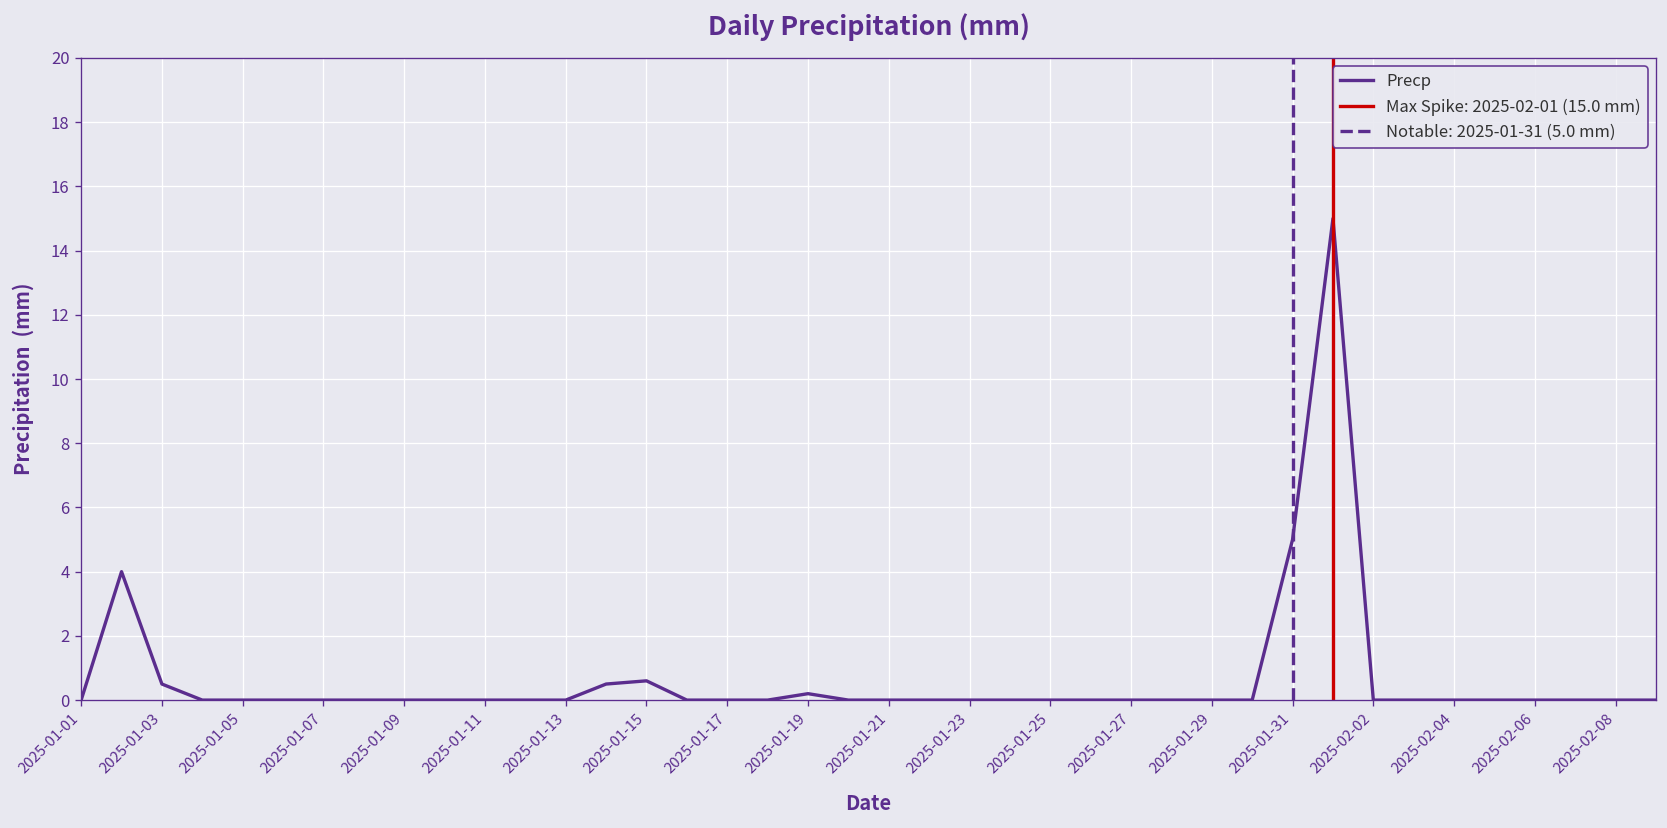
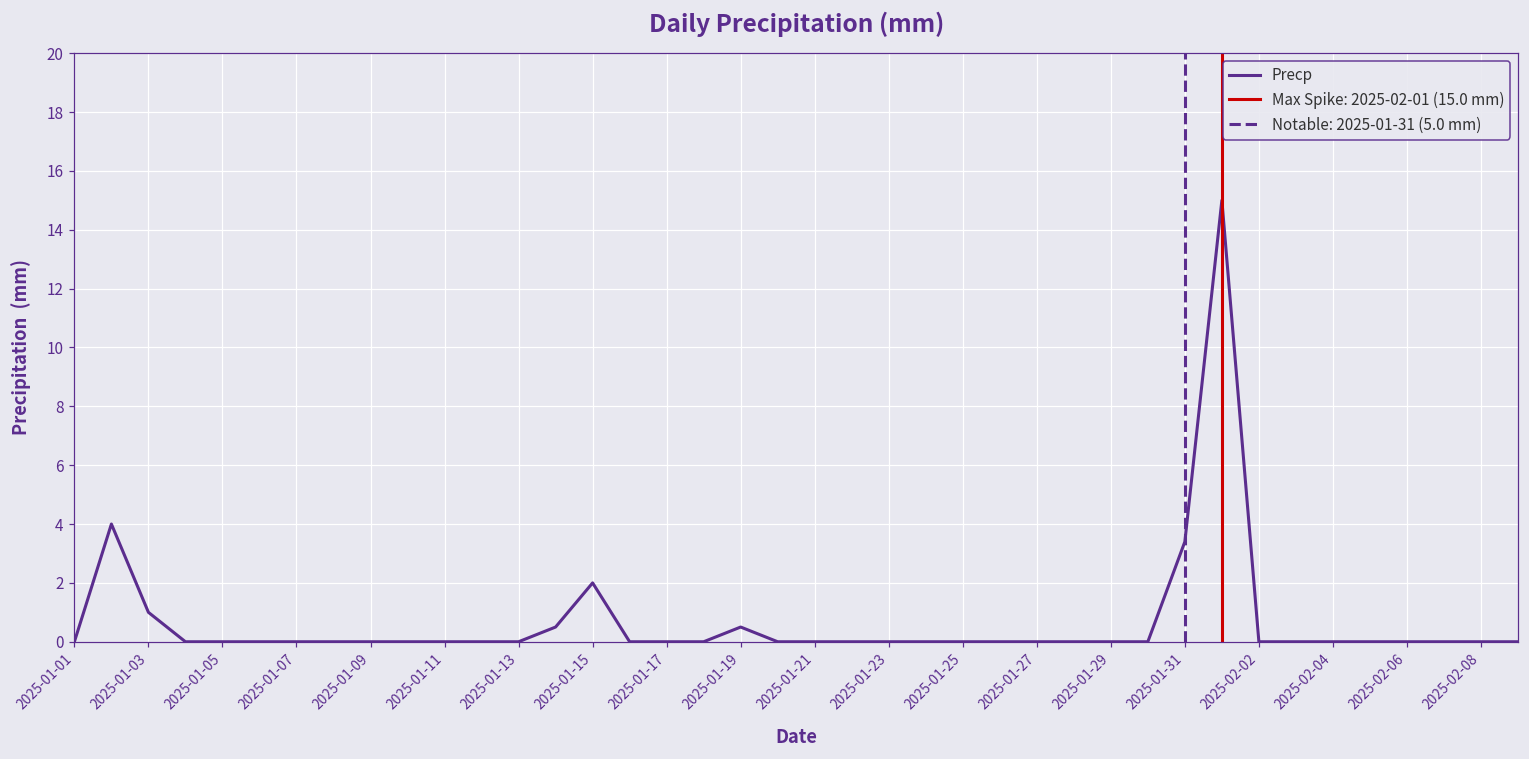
  {
    "2025-01-01": 0.0,
-   "2025-01-03": 0.5,
+   "2025-01-03": 1.0,
    "2025-01-05": 0.0,
    "2025-01-07": 0.0,
    "2025-01-09": 0.0,
    "2025-01-11": 0.0,
    "2025-01-13": 0.0,
-   "2025-01-15": 0.6,
+   "2025-01-15": 2.0,
    "2025-01-17": 0.0,
-   "2025-01-19": 0.2,
+   "2025-01-19": 0.5,
    "2025-01-21": 0.0,
    "2025-01-23": 0.0,
    "2025-01-25": 0.0,
    "2025-01-27": 0.0,
    "2025-01-29": 0.0,
-   "2025-01-31": 5.0,
+   "2025-01-31": 3.4,
    "2025-02-02": 0.0,
    "2025-02-04": 0.0,
    "2025-02-06": 0.0,
    "2025-02-08": 0.0
  }
